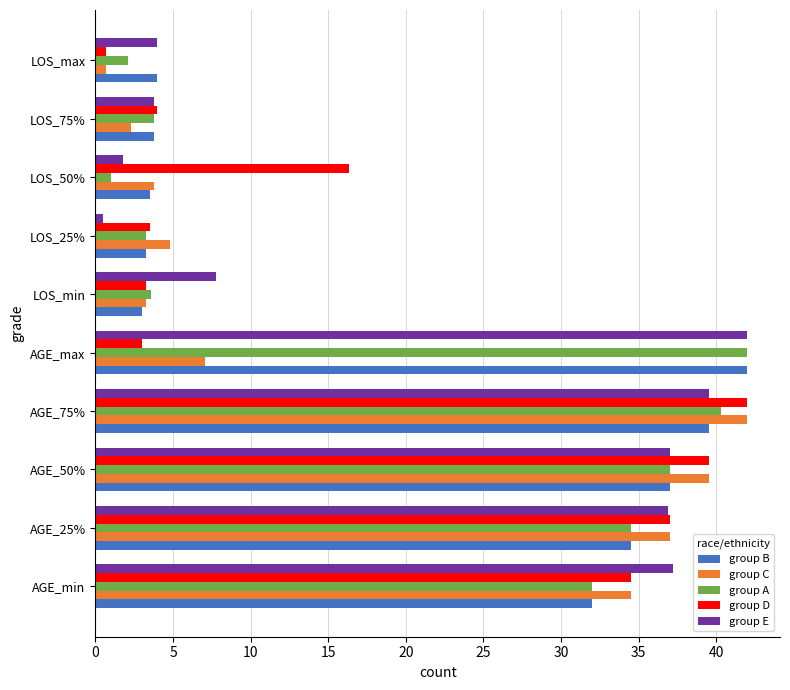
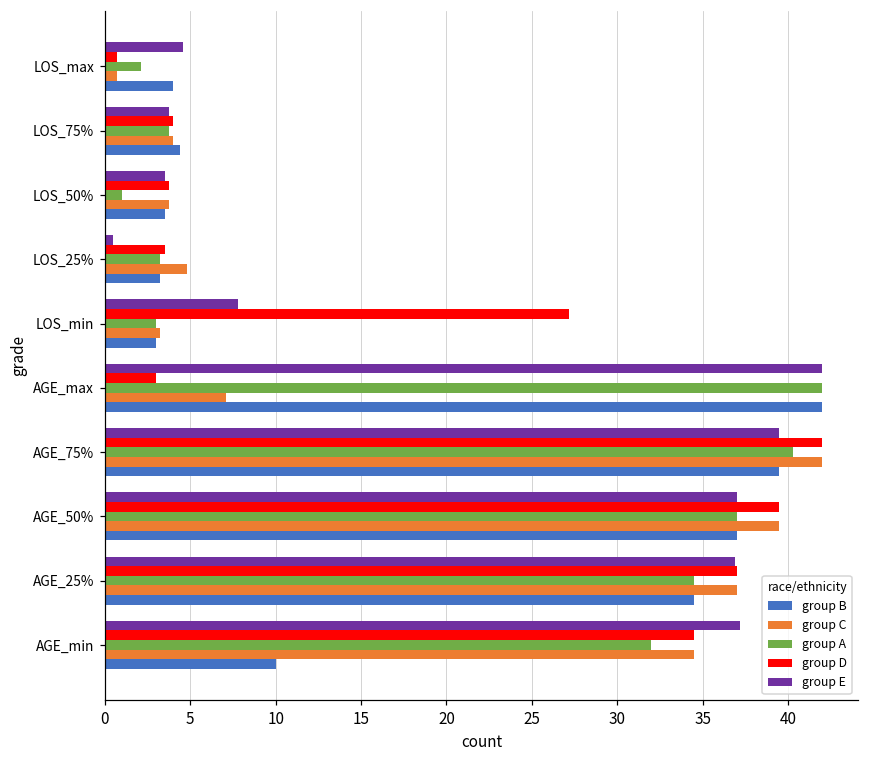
  {
    "group B": {
      "LOS_max": 4.0,
-     "LOS_75%": 3.8,
+     "LOS_75%": 4.4,
      "LOS_50%": 3.5,
      "LOS_25%": 3.3,
      "LOS_min": 3.0,
      "AGE_max": 42.0,
      "AGE_75%": 39.5,
      "AGE_50%": 37.0,
      "AGE_25%": 34.5,
-     "AGE_min": 32
+     "AGE_min": 10
    },
    "group C": {
      "LOS_max": 0.7,
-     "LOS_75%": 2.3,
+     "LOS_75%": 4.0,
      "LOS_50%": 3.8,
      "LOS_25%": 4.8,
      "LOS_min": 3.3,
      "AGE_max": 7.1,
      "AGE_75%": 42.0,
      "AGE_50%": 39.5,
      "AGE_25%": 37.0,
      "AGE_min": 34.5
    },
    "group A": {
      "LOS_max": 2.1,
      "LOS_75%": 3.8,
      "LOS_50%": 1.0,
      "LOS_25%": 3.3,
-     "LOS_min": 3.6,
+     "LOS_min": 3.0,
      "AGE_max": 42.0,
      "AGE_75%": 40.3,
      "AGE_50%": 37.0,
      "AGE_25%": 34.5,
      "AGE_min": 32.0
    },
    "group D": {
      "LOS_max": 0.7,
      "LOS_75%": 4.0,
-     "LOS_50%": 16.3,
+     "LOS_50%": 3.8,
      "LOS_25%": 3.5,
-     "LOS_min": 3.3,
+     "LOS_min": 27.2,
      "AGE_max": 3.0,
      "AGE_75%": 42.0,
      "AGE_50%": 39.5,
      "AGE_25%": 37.0,
      "AGE_min": 34.5
    },
    "group E": {
-     "LOS_max": 4.0,
+     "LOS_max": 4.6,
      "LOS_75%": 3.8,
-     "LOS_50%": 1.8,
+     "LOS_50%": 3.5,
      "LOS_25%": 0.5,
      "LOS_min": 7.8,
      "AGE_max": 42.0,
      "AGE_75%": 39.5,
      "AGE_50%": 37.0,
      "AGE_25%": 36.9,
      "AGE_min": 37.2
    }
  }
